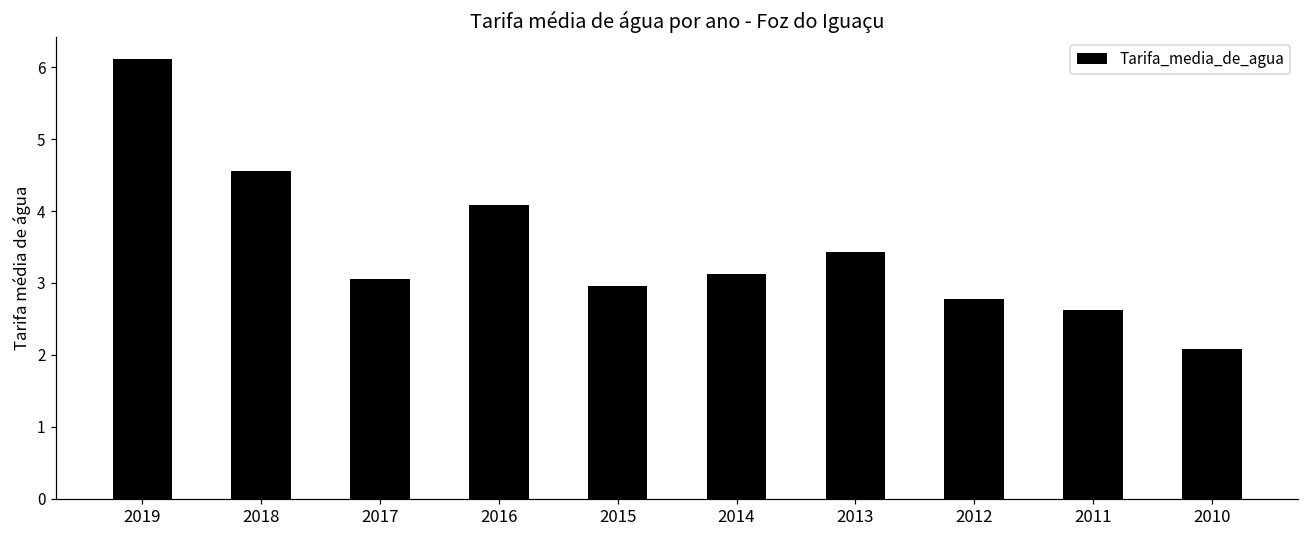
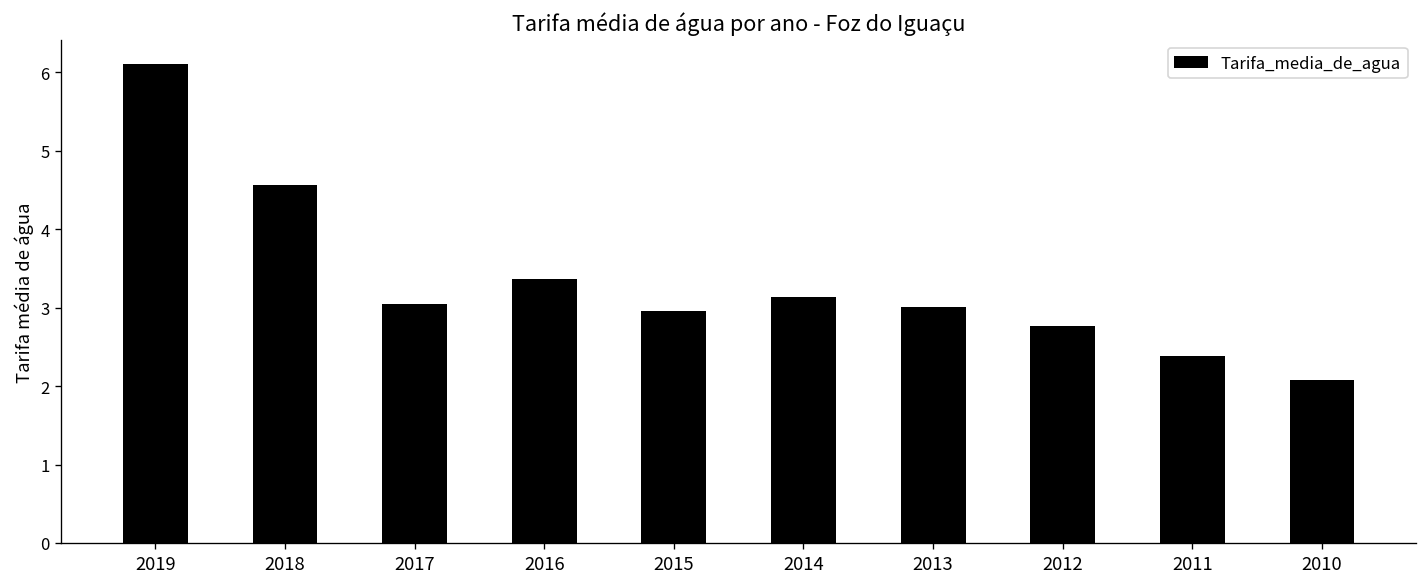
  {
    "2019": 6.1,
    "2018": 4.6,
    "2017": 3.1,
-   "2016": 4.1,
+   "2016": 3.4,
    "2015": 3.0,
    "2014": 3.1,
-   "2013": 3.4,
+   "2013": 3.0,
    "2012": 2.8,
-   "2011": 2.6,
+   "2011": 2.4,
    "2010": 2.1
  }
